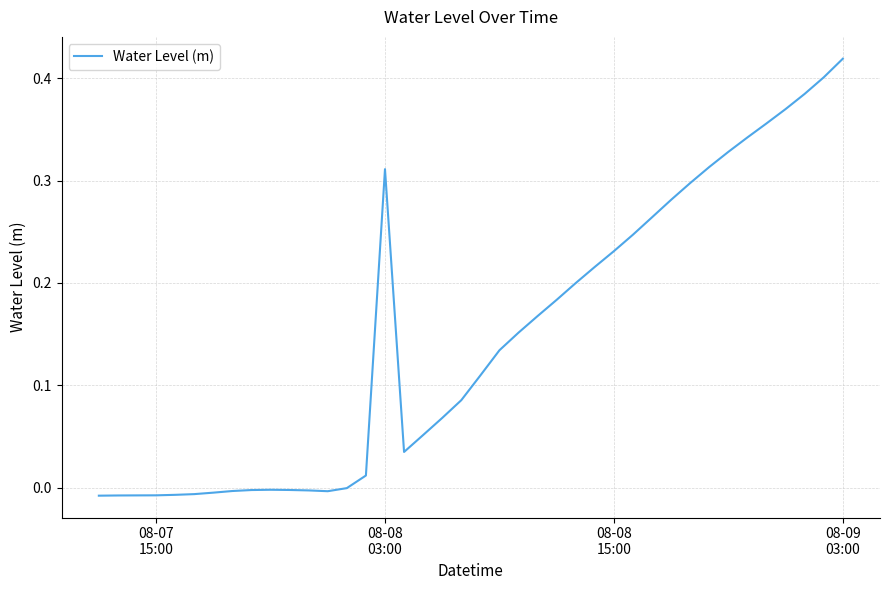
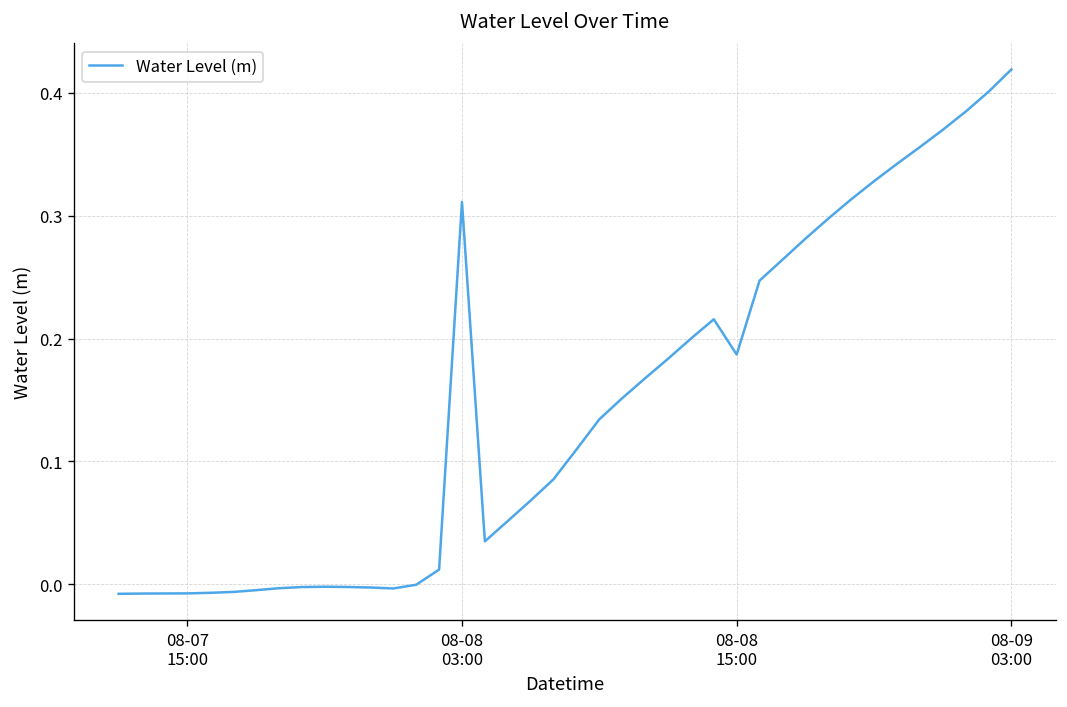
  {
    "08-07 15:00": -0.008,
    "08-08 03:00": 0.311,
-   "08-08 15:00": 0.231,
+   "08-08 15:00": 0.187,
    "08-09 03:00": 0.419
  }
